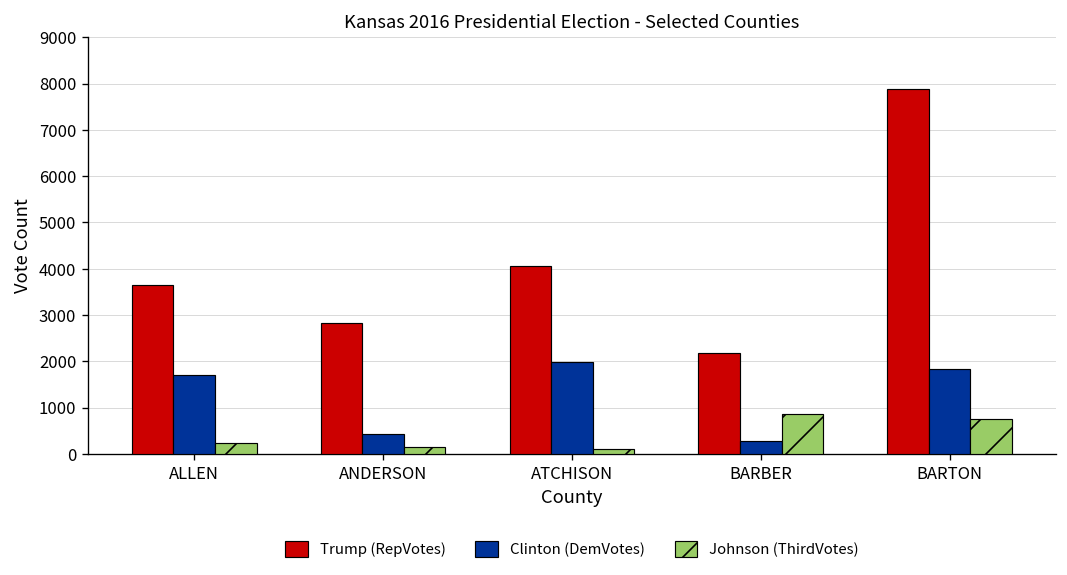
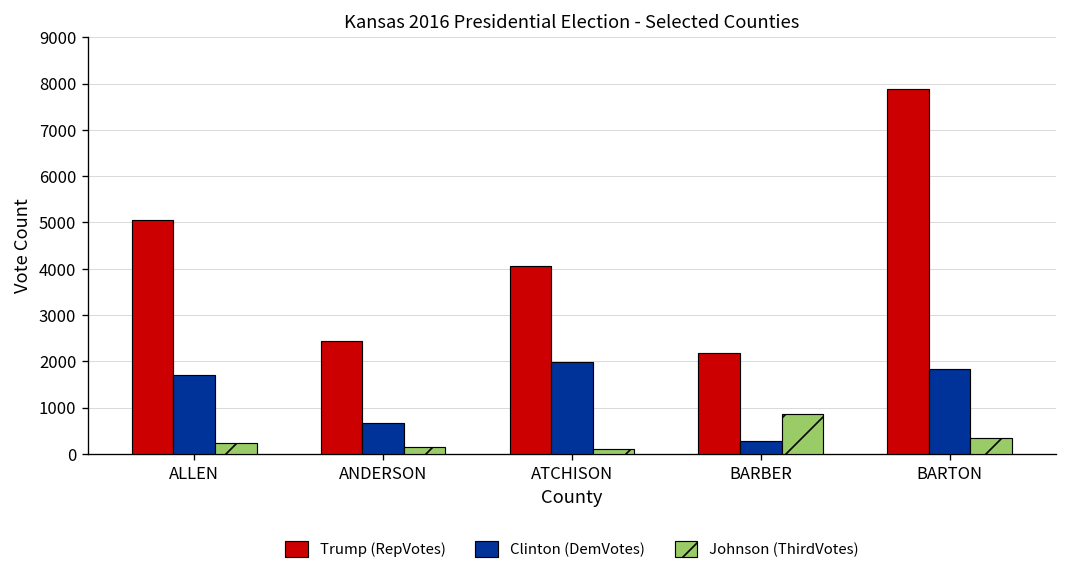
  {
    "Trump (RepVotes)": {
-     "ALLEN": 3700,
-     "ANDERSON": 2800,
+     "ALLEN": 5100,
+     "ANDERSON": 2400,
      "ATCHISON": 4000,
      "BARBER": 2200,
      "BARTON": 7900
    },
    "Clinton (DemVotes)": {
      "ALLEN": 1700,
-     "ANDERSON": 400,
+     "ANDERSON": 700,
      "ATCHISON": 2000,
      "BARBER": 300,
      "BARTON": 1800
    },
    "Johnson (ThirdVotes)": {
      "ALLEN": 200,
      "ANDERSON": 200,
      "ATCHISON": 100,
      "BARBER": 900,
-     "BARTON": 700
+     "BARTON": 300
    }
  }
